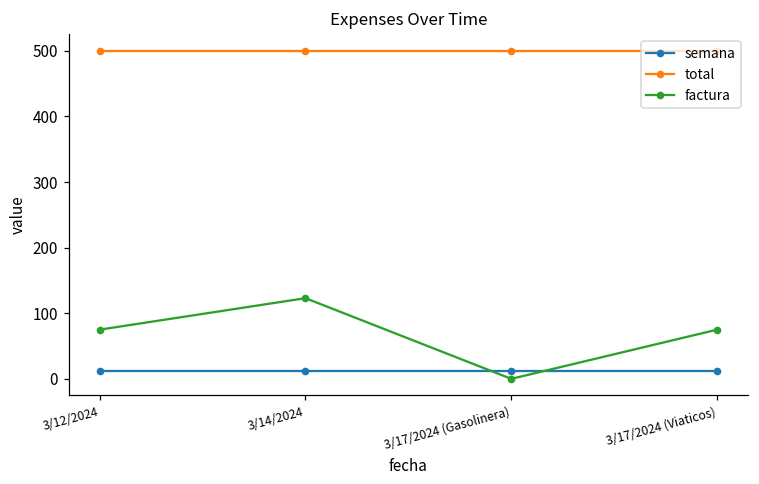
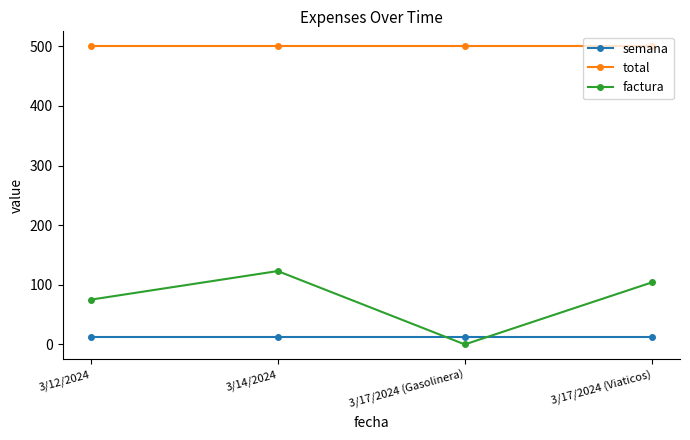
  {
    "semana": {
      "3/12/2024": 10,
      "3/14/2024": 10,
      "3/17/2024 (Gasolinera)": 10,
      "3/17/2024 (Viaticos)": 10
    },
    "total": {
      "3/12/2024": 500,
      "3/14/2024": 500,
      "3/17/2024 (Gasolinera)": 500
    },
    "factura": {
      "3/12/2024": 80,
      "3/14/2024": 120,
      "3/17/2024 (Gasolinera)": 0,
-     "3/17/2024 (Viaticos)": 80
+     "3/17/2024 (Viaticos)": 100
    }
  }
